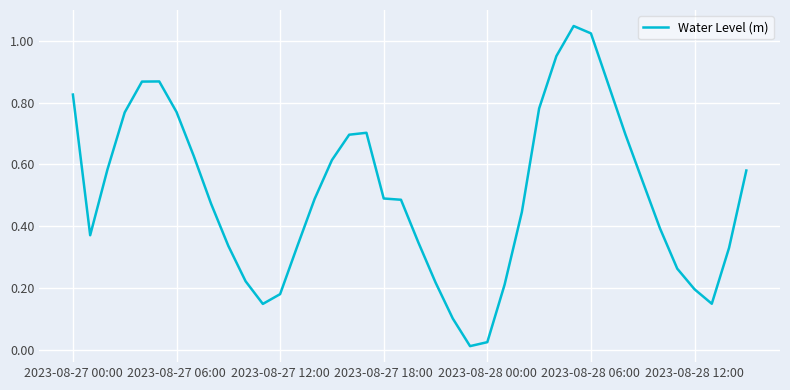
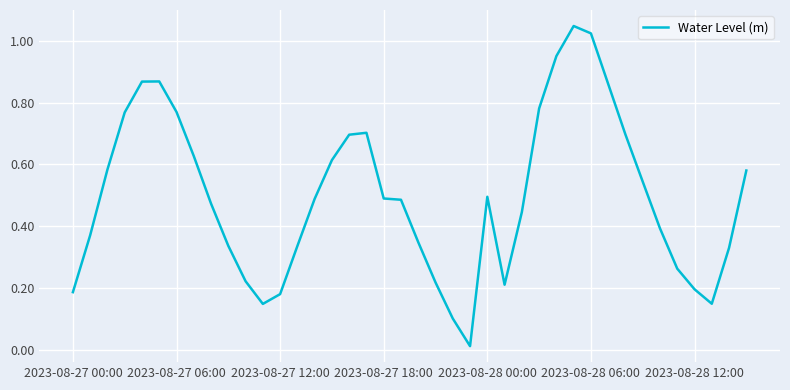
  {
-   "2023-08-27 00:00": 0.83,
+   "2023-08-27 00:00": 0.19,
    "2023-08-27 06:00": 0.77,
    "2023-08-27 12:00": 0.18,
    "2023-08-27 18:00": 0.49,
-   "2023-08-28 00:00": 0.03,
+   "2023-08-28 00:00": 0.50,
    "2023-08-28 06:00": 1.02,
    "2023-08-28 12:00": 0.20
  }
